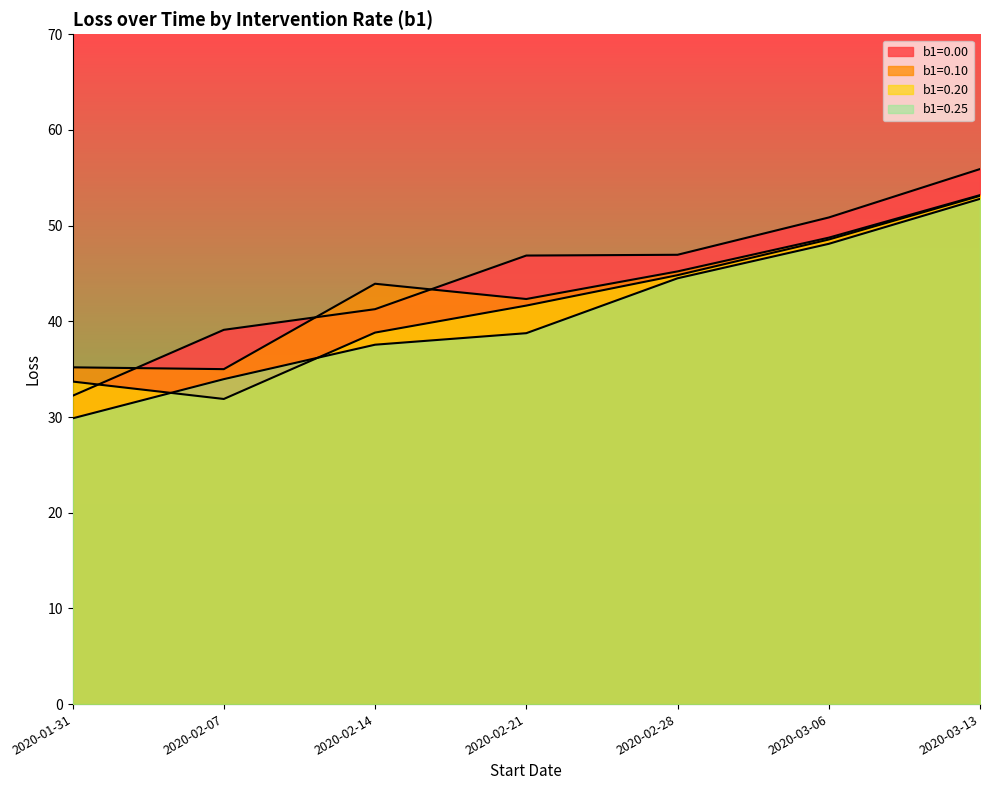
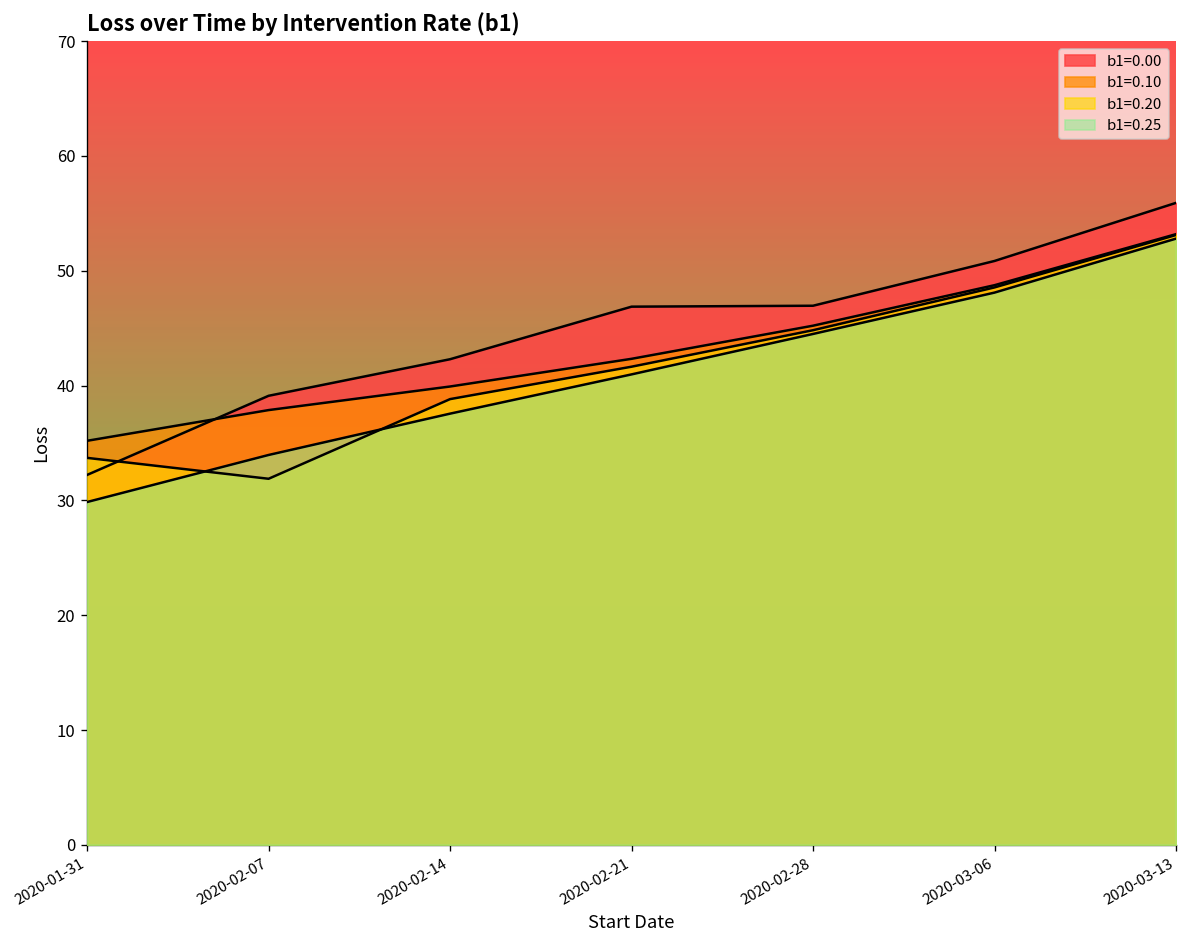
  {
    "b1=0.00": {
      "2020-01-31": 32,
      "2020-02-07": 39,
-     "2020-02-14": 41,
+     "2020-02-14": 42,
      "2020-02-21": 47,
      "2020-02-28": 47,
      "2020-03-06": 51,
      "2020-03-13": 56
    },
    "b1=0.10": {
      "2020-01-31": 35,
-     "2020-02-07": 35,
-     "2020-02-14": 44,
+     "2020-02-07": 38,
+     "2020-02-14": 40,
      "2020-02-21": 42,
      "2020-02-28": 45
    },
    "b1=0.20": {
      "2020-01-31": 34,
      "2020-02-07": 32,
      "2020-02-14": 39,
      "2020-02-21": 42,
      "2020-02-28": 45
    },
    "b1=0.25": {
      "2020-01-31": 30,
      "2020-02-07": 34,
      "2020-02-14": 38,
-     "2020-02-21": 39,
+     "2020-02-21": 41,
      "2020-02-28": 44,
      "2020-03-06": 48,
      "2020-03-13": 53
    }
  }
